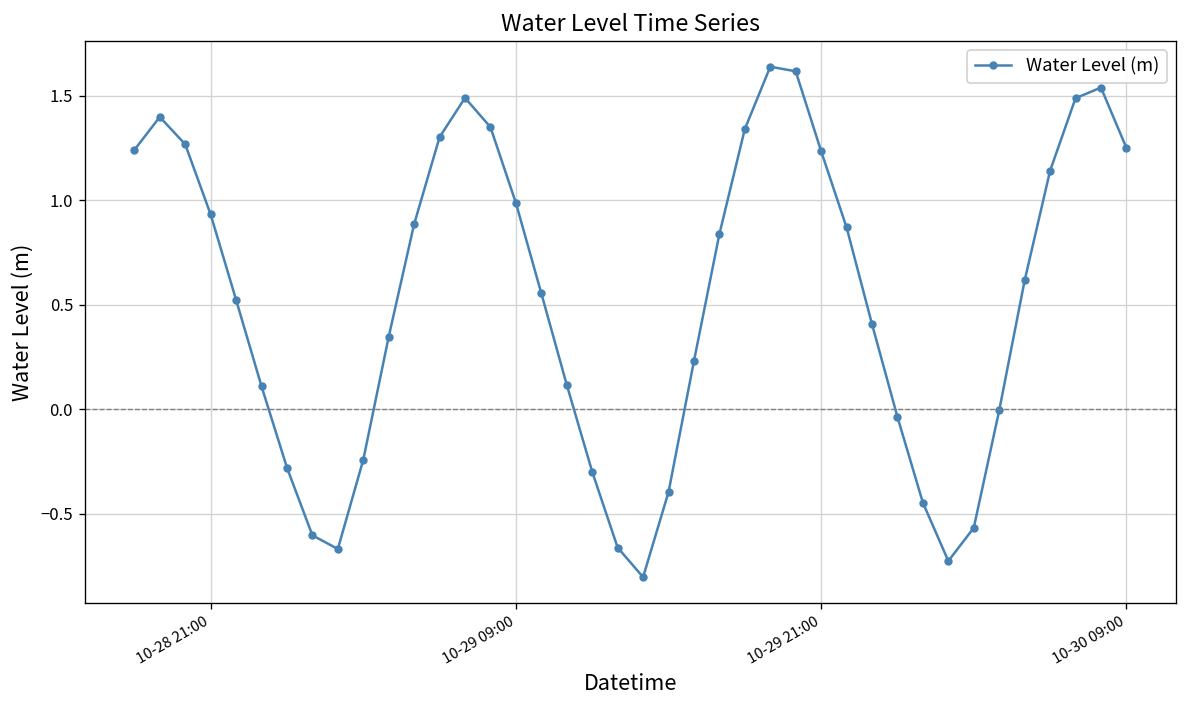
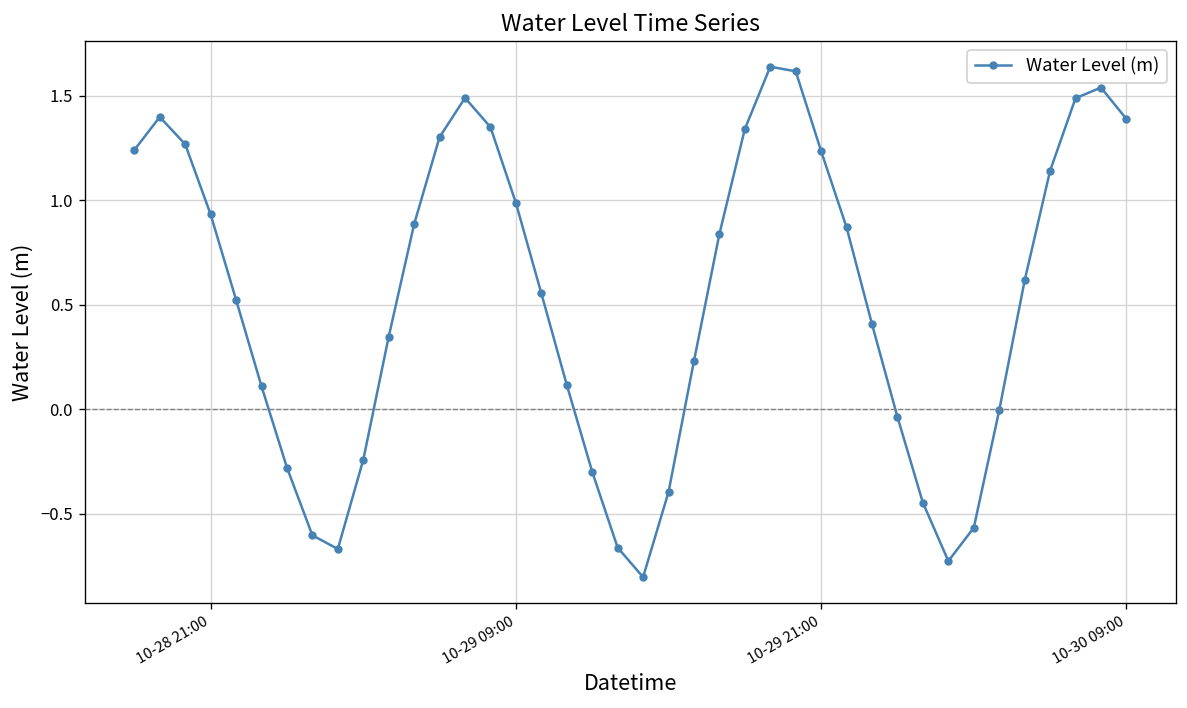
  {
    "10-28 21:00": 0.93,
    "10-29 09:00": 0.99,
    "10-29 21:00": 1.24,
-   "10-30 09:00": 1.25
+   "10-30 09:00": 1.39
  }
